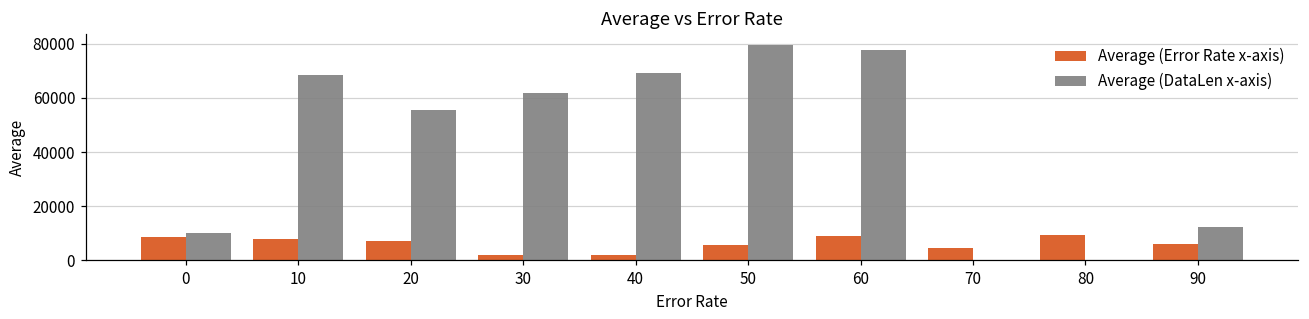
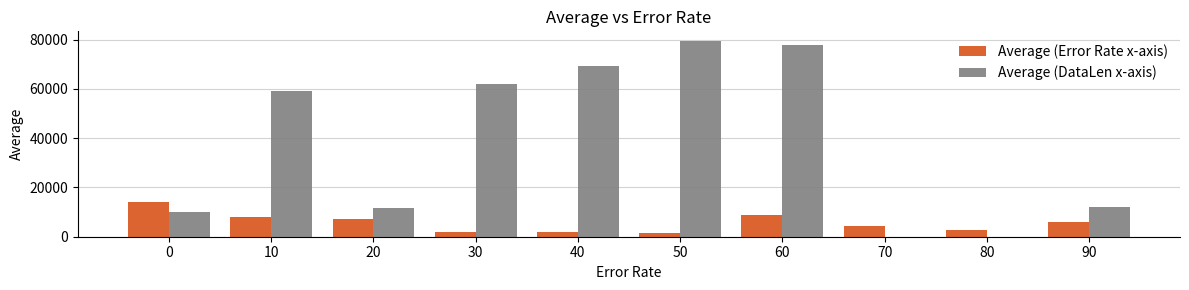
  {
    "Average (Error Rate x-axis)": {
-     "0": 8000,
+     "0": 14000,
      "10": 8000,
      "20": 7000,
      "30": 2000,
      "40": 2000,
-     "50": 6000,
+     "50": 2000,
      "60": 9000,
      "70": 4000,
-     "80": 10000,
+     "80": 3000,
      "90": 6000
    },
    "Average (DataLen x-axis)": {
      "0": 10000,
-     "10": 68000,
-     "20": 55000,
+     "10": 59000,
+     "20": 12000,
      "30": 62000,
      "40": 69000,
      "50": 79000,
      "60": 78000,
      "70": 0,
      "80": 0,
      "90": 12000
    }
  }
